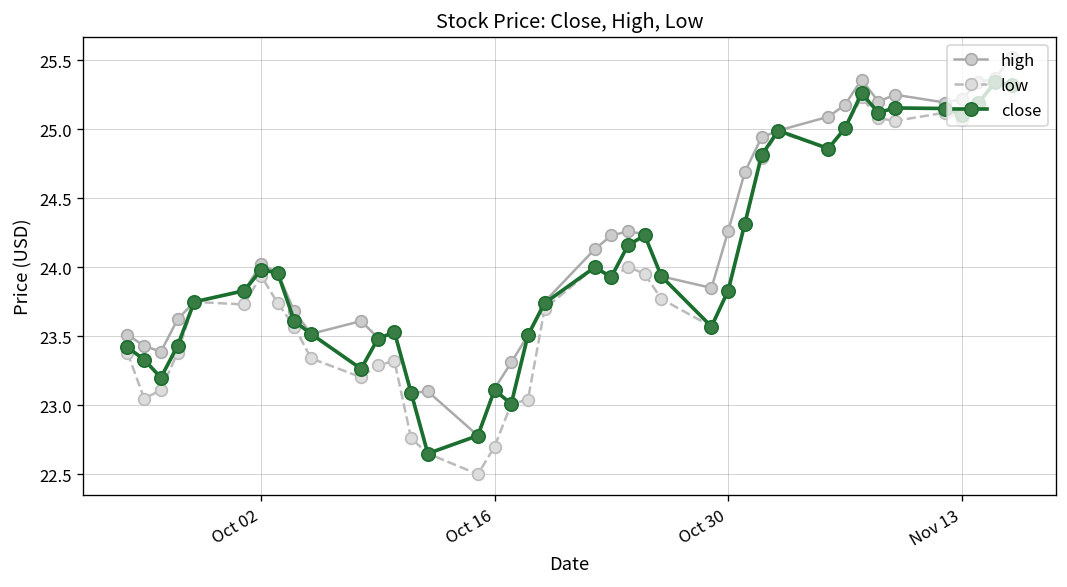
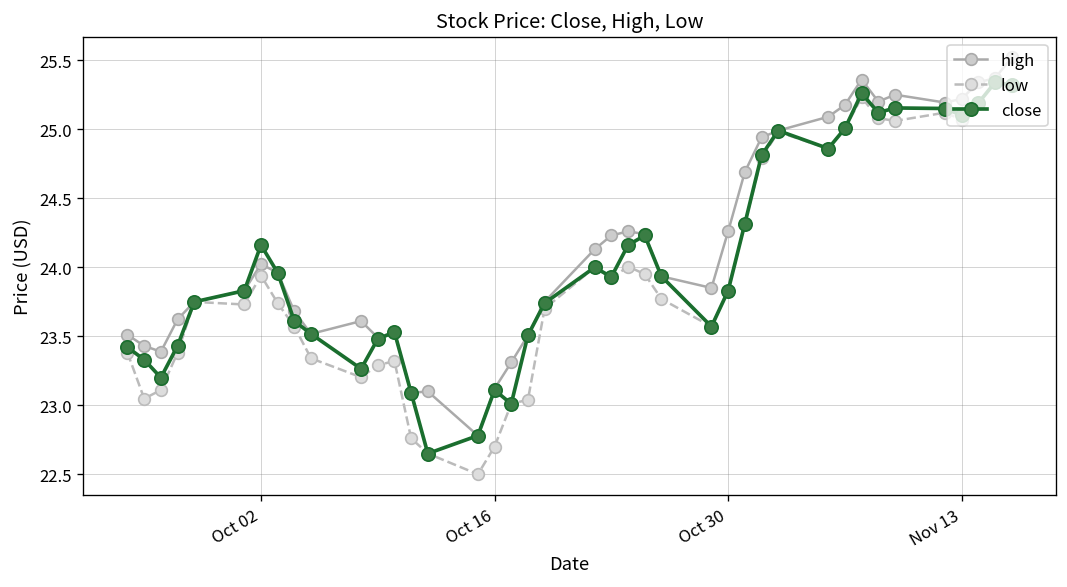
  {
    "close": {
-     "Oct 02": 23.98
+     "Oct 02": 24.16
    }
  }
